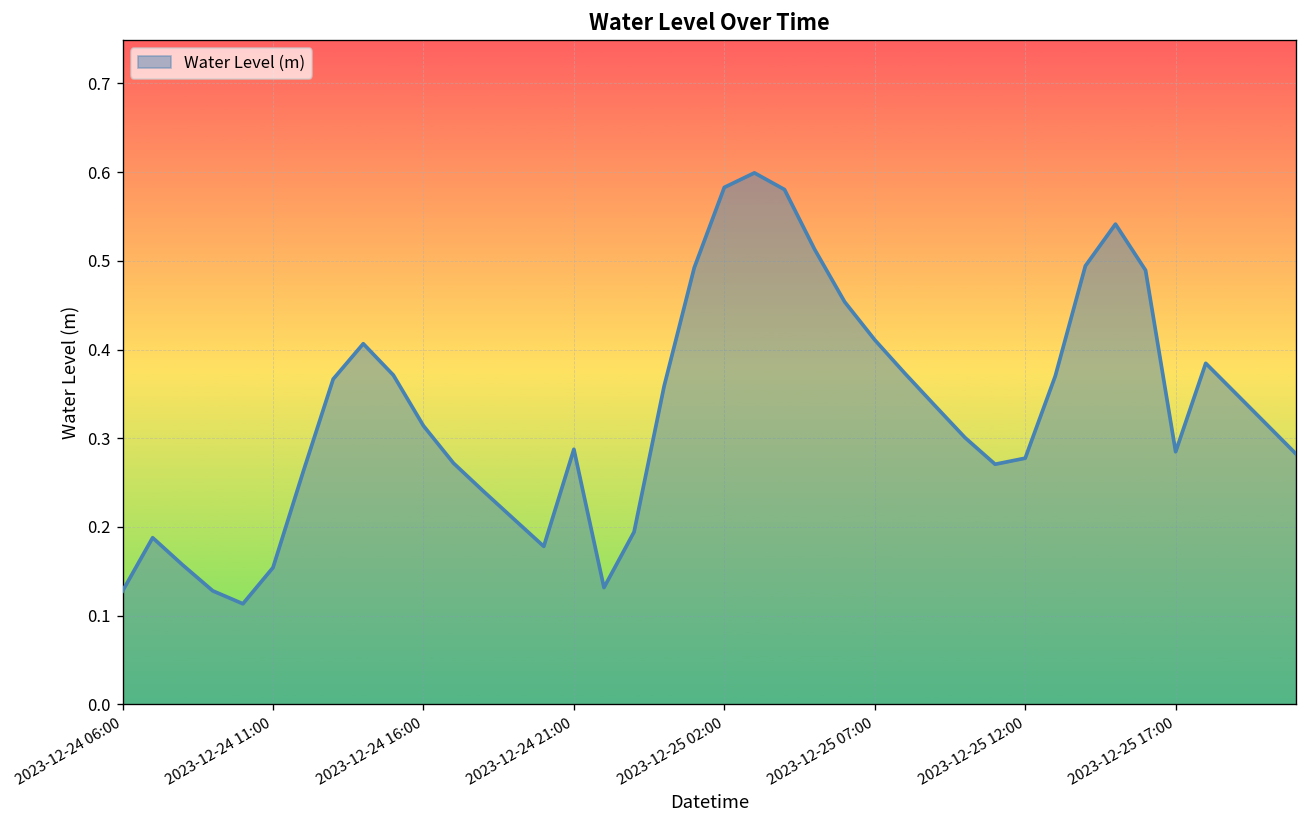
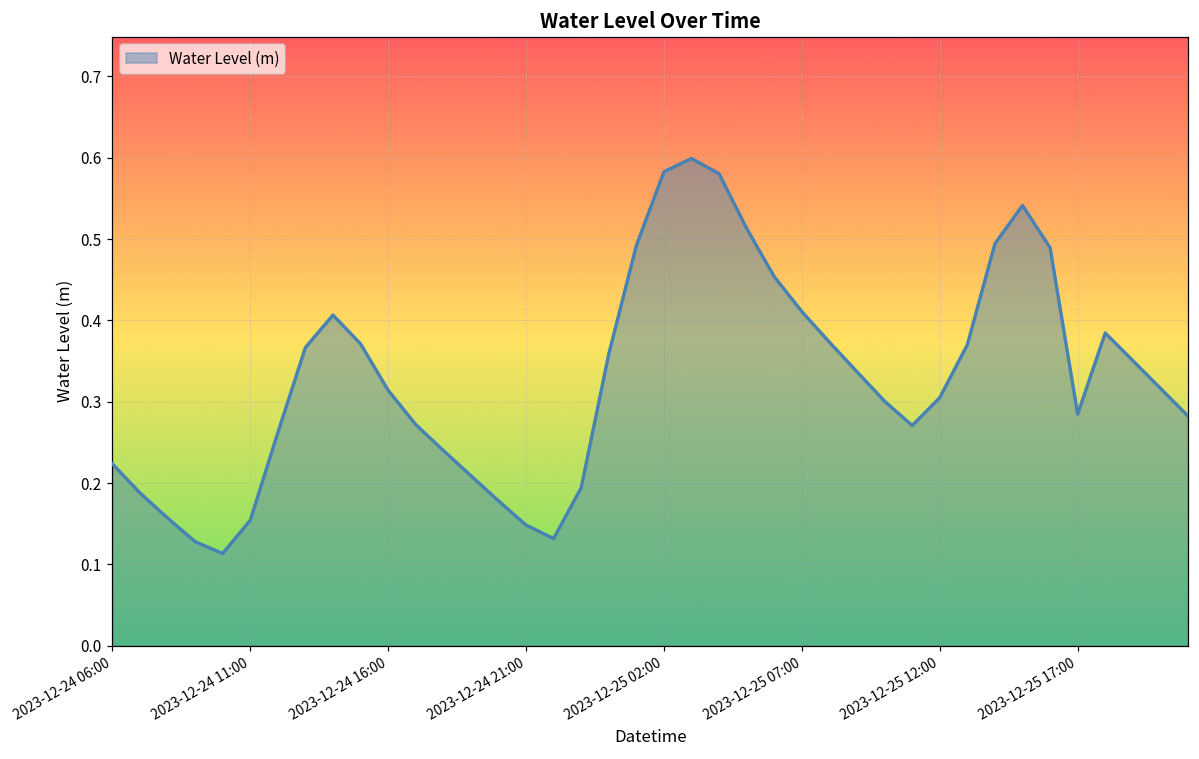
  {
-   "2023-12-24 06:00": 0.13,
+   "2023-12-24 06:00": 0.22,
    "2023-12-24 11:00": 0.15,
    "2023-12-24 16:00": 0.31,
-   "2023-12-24 21:00": 0.29,
+   "2023-12-24 21:00": 0.15,
    "2023-12-25 02:00": 0.58,
    "2023-12-25 07:00": 0.41,
-   "2023-12-25 12:00": 0.28,
+   "2023-12-25 12:00": 0.31,
    "2023-12-25 17:00": 0.28
  }
